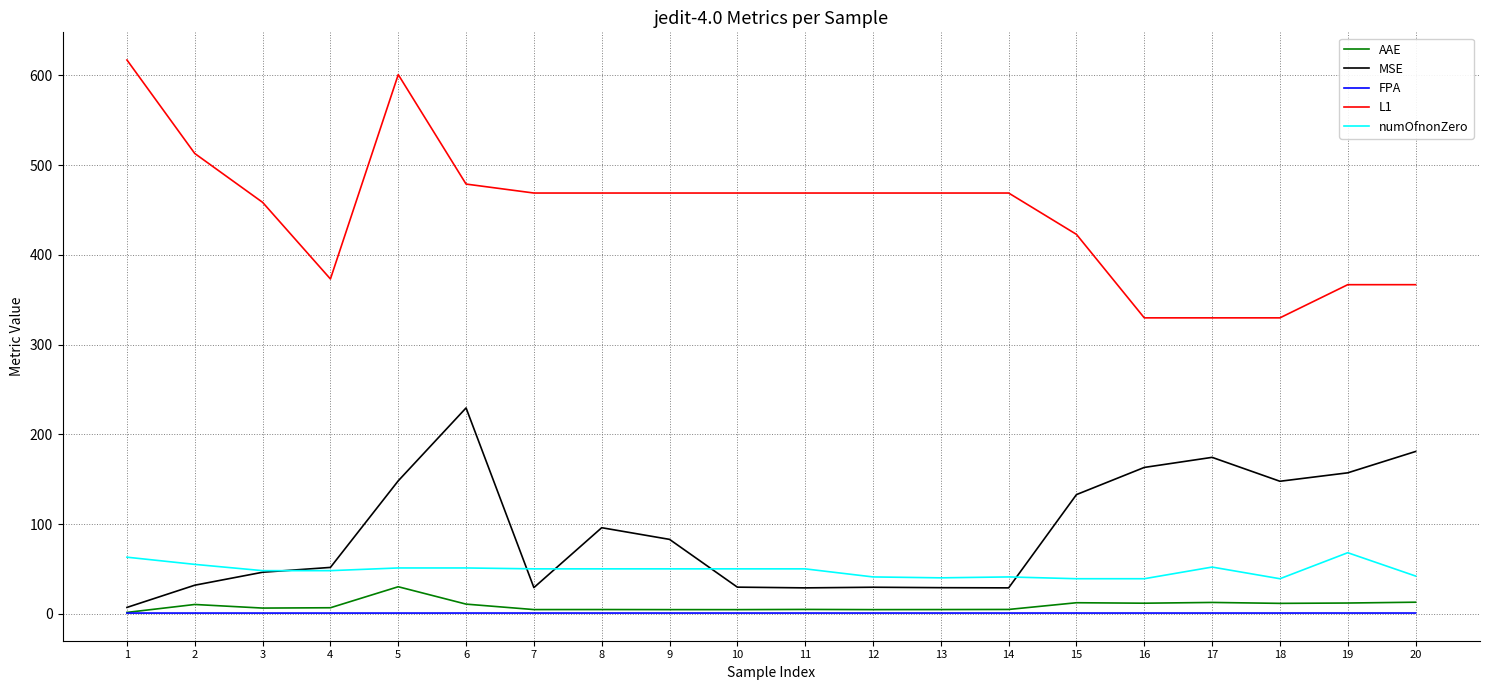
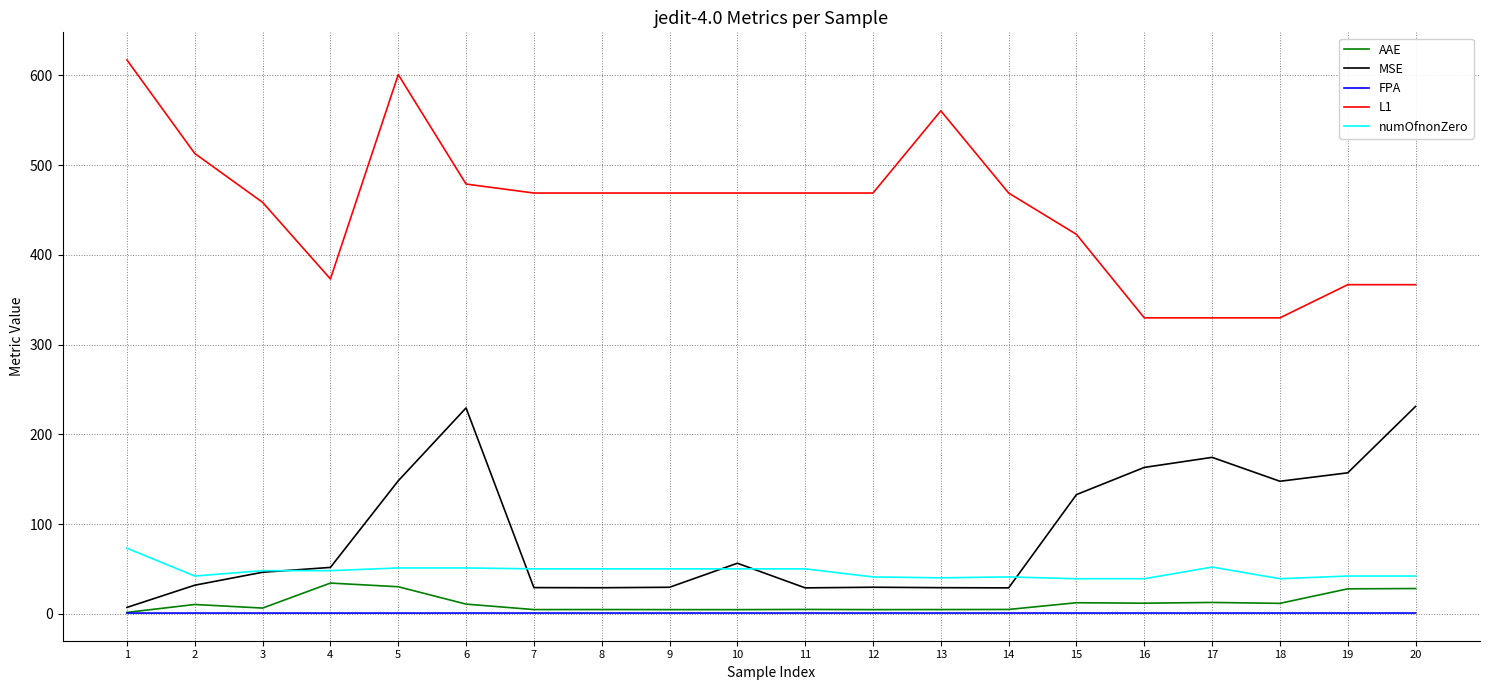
  {
    "AAE": {
      "2": 10,
      "3": 10,
-     "4": 10,
+     "4": 30,
      "5": 30,
      "6": 10,
      "7": 0,
      "8": 0,
      "9": 0,
      "10": 0,
      "11": 0,
      "12": 0,
      "13": 0,
      "14": 0,
      "15": 10,
      "16": 10,
      "17": 10,
      "18": 10,
-     "19": 10,
-     "20": 10
+     "19": 30,
+     "20": 30
    },
    "MSE": {
      "1": 10,
      "2": 30,
      "4": 50,
      "5": 150,
      "6": 230,
      "7": 30,
-     "8": 100,
-     "9": 80,
-     "10": 30,
+     "8": 30,
+     "9": 30,
+     "10": 60,
      "11": 30,
      "12": 30,
      "13": 30,
      "14": 30,
      "15": 130,
      "16": 160,
      "17": 170,
      "18": 150,
      "19": 160,
-     "20": 180
+     "20": 230
    },
    "FPA": {
      "2": 0,
      "3": 0,
      "4": 0,
      "5": 0,
      "6": 0,
      "7": 0,
      "8": 0,
      "9": 0,
      "10": 0,
      "11": 0,
      "12": 0,
      "13": 0,
      "14": 0,
      "15": 0,
      "16": 0,
      "17": 0,
      "18": 0,
      "19": 0,
      "20": 0
    },
    "L1": {
      "1": 620,
      "2": 510,
      "3": 460,
      "4": 370,
      "5": 600,
      "6": 480,
      "7": 470,
      "8": 470,
      "9": 470,
      "10": 470,
      "11": 470,
      "12": 470,
-     "13": 470,
+     "13": 560,
      "14": 470,
      "15": 420,
      "16": 330,
      "17": 330,
      "18": 330,
      "19": 370,
      "20": 370
    },
    "numOfnonZero": {
-     "1": 60,
-     "2": 60,
+     "1": 70,
+     "2": 40,
      "4": 50,
      "5": 50,
      "6": 50,
      "7": 50,
      "8": 50,
      "9": 50,
      "10": 50,
      "11": 50,
      "12": 40,
      "13": 40,
      "14": 40,
      "15": 40,
      "16": 40,
      "17": 50,
      "18": 40,
-     "19": 70,
+     "19": 40,
      "20": 40
    }
  }
